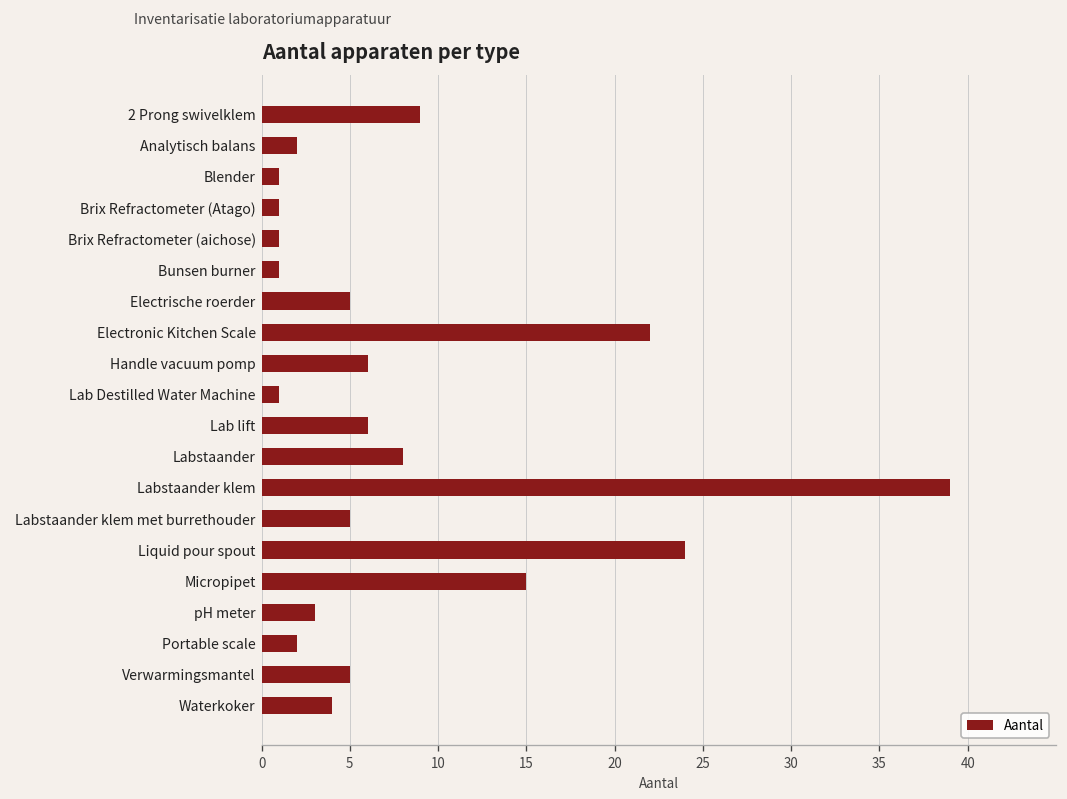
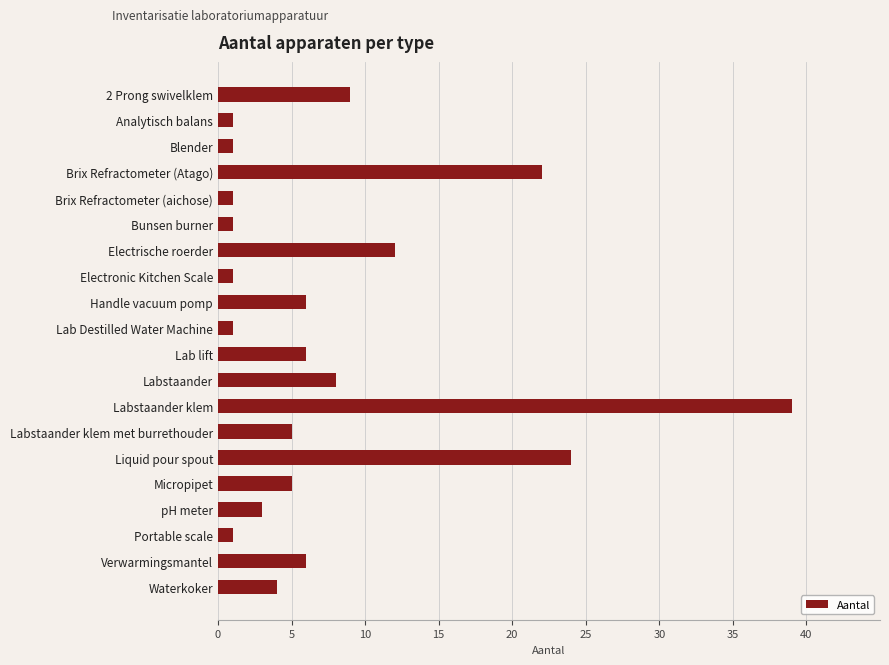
  {
    "2 Prong swivelklem": 9,
-   "Analytisch balans": 2,
+   "Analytisch balans": 1,
    "Blender": 1,
-   "Brix Refractometer (Atago)": 1,
+   "Brix Refractometer (Atago)": 22,
    "Brix Refractometer (aichose)": 1,
    "Bunsen burner": 1,
-   "Electrische roerder": 5,
-   "Electronic Kitchen Scale": 22,
+   "Electrische roerder": 12,
+   "Electronic Kitchen Scale": 1,
    "Handle vacuum pomp": 6,
    "Lab Destilled Water Machine": 1,
    "Lab lift": 6,
    "Labstaander": 8,
    "Labstaander klem": 39,
    "Labstaander klem met burrethouder": 5,
    "Liquid pour spout": 24,
-   "Micropipet": 15,
+   "Micropipet": 5,
    "pH meter": 3,
-   "Portable scale": 2,
-   "Verwarmingsmantel": 5,
+   "Portable scale": 1,
+   "Verwarmingsmantel": 6,
    "Waterkoker": 4
  }
